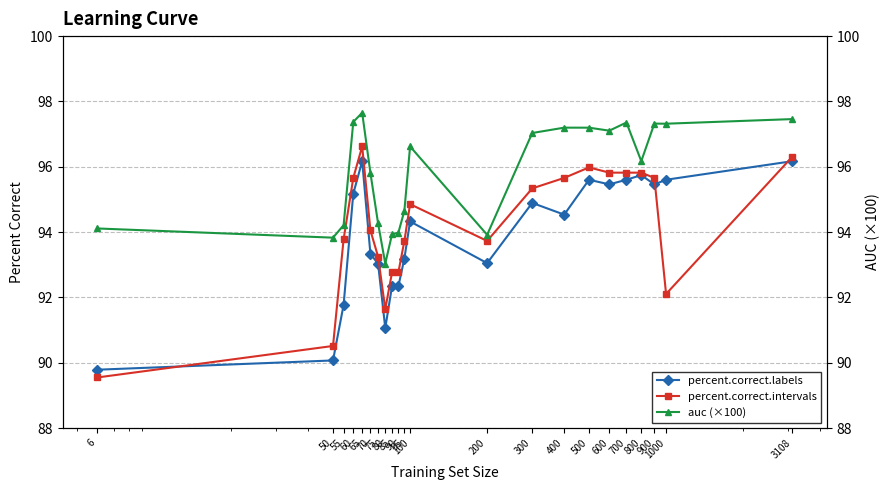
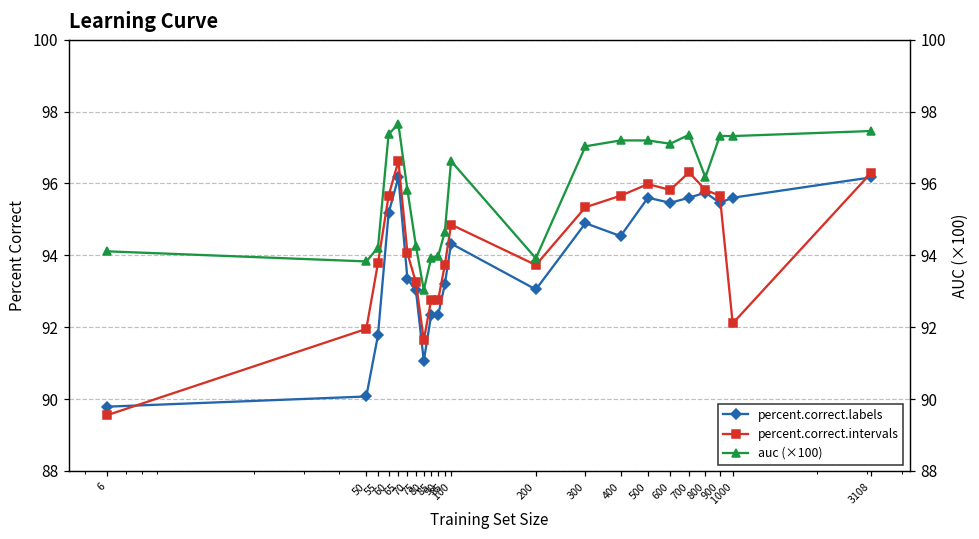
  {
    "percent.correct.labels": {
      "6": 89.8,
      "50": 90.1,
      "55": 91.8,
      "60": 95.2,
      "65": 96.2,
      "70": 93.3,
      "75": 93.0,
      "80": 91.1,
      "85": 92.3,
      "90": 92.3,
      "95": 93.2,
      "100": 94.3,
      "200": 93.0,
      "300": 94.9,
      "400": 94.5,
      "500": 95.6,
      "600": 95.5,
      "700": 95.6,
      "900": 95.5,
      "1000": 95.6,
      "3108": 96.2
    },
    "percent.correct.intervals": {
      "6": 89.5,
-     "50": 90.5,
+     "50": 92.0,
      "55": 93.8,
      "60": 95.7,
      "65": 96.6,
      "70": 94.1,
      "75": 93.2,
      "80": 91.6,
      "85": 92.8,
      "90": 92.8,
      "95": 93.7,
      "100": 94.9,
      "200": 93.7,
      "300": 95.3,
      "400": 95.7,
      "500": 96.0,
      "600": 95.8,
-     "700": 95.8,
+     "700": 96.3,
      "900": 95.7,
      "1000": 92.1,
      "3108": 96.3
    },
    "auc (×100)": {
      "6": 94.1,
      "50": 93.8,
      "55": 94.2,
      "60": 97.4,
      "65": 97.7,
      "70": 95.8,
      "75": 94.3,
      "80": 93.0,
      "85": 93.9,
      "90": 94.0,
      "95": 94.7,
      "100": 96.6,
      "200": 93.9,
      "300": 97.0,
      "400": 97.2,
      "500": 97.2,
      "600": 97.1,
      "700": 97.4,
      "800": 96.2,
      "900": 97.3,
      "1000": 97.3,
      "3108": 97.5
    }
  }
